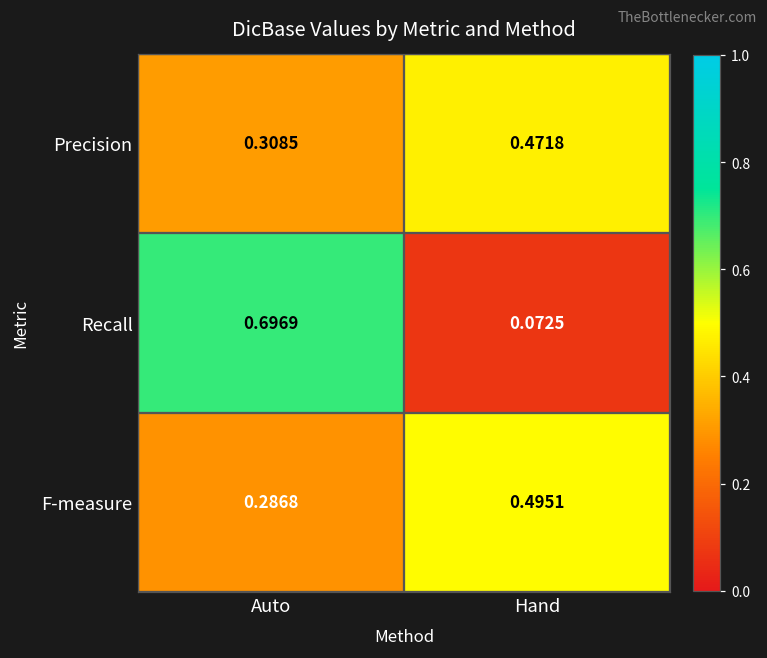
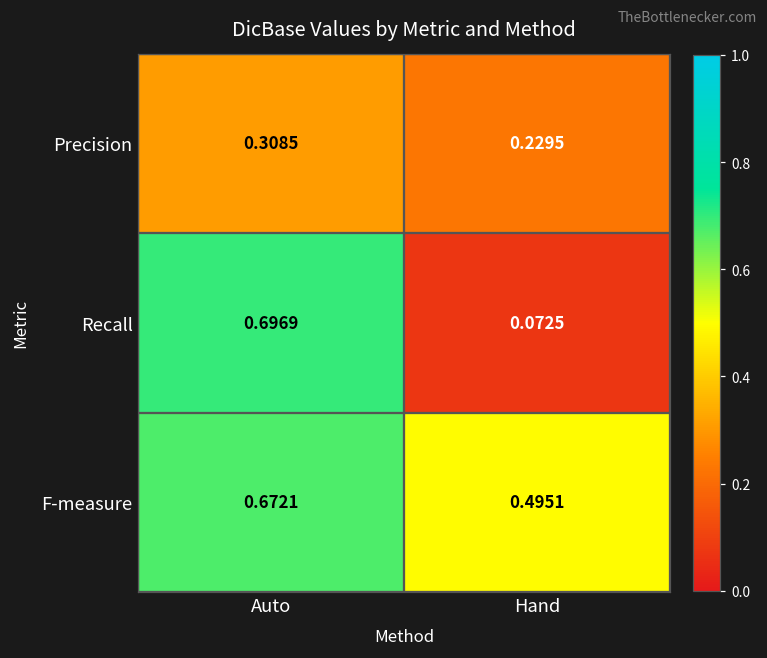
  {
    "Precision": {
      "Auto": 0.3085,
-     "Hand": 0.4718
+     "Hand": 0.2295
    },
    "Recall": {
      "Auto": 0.6969,
      "Hand": 0.0725
    },
    "F-measure": {
-     "Auto": 0.2868,
+     "Auto": 0.6721,
      "Hand": 0.4951
    }
  }
